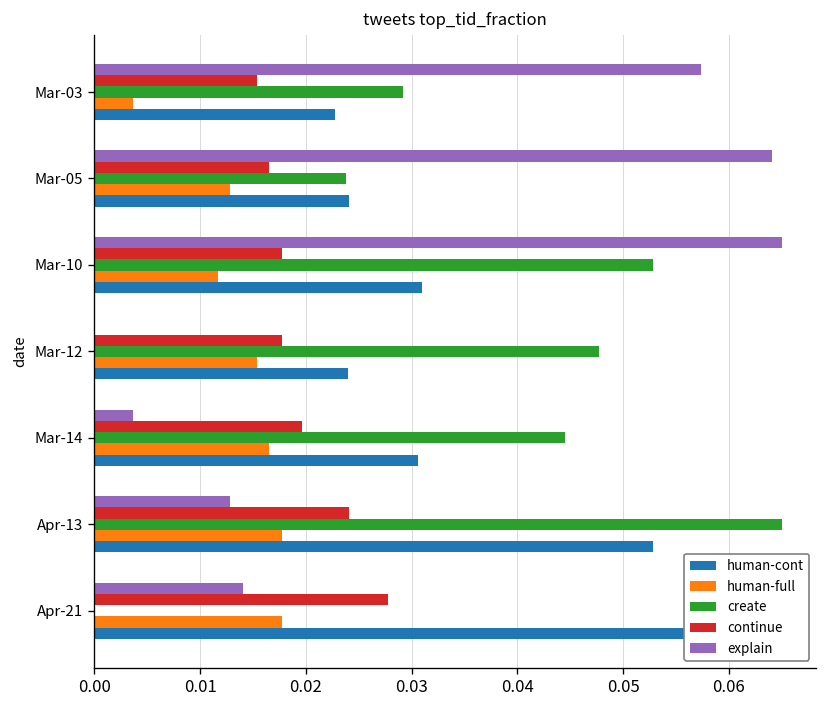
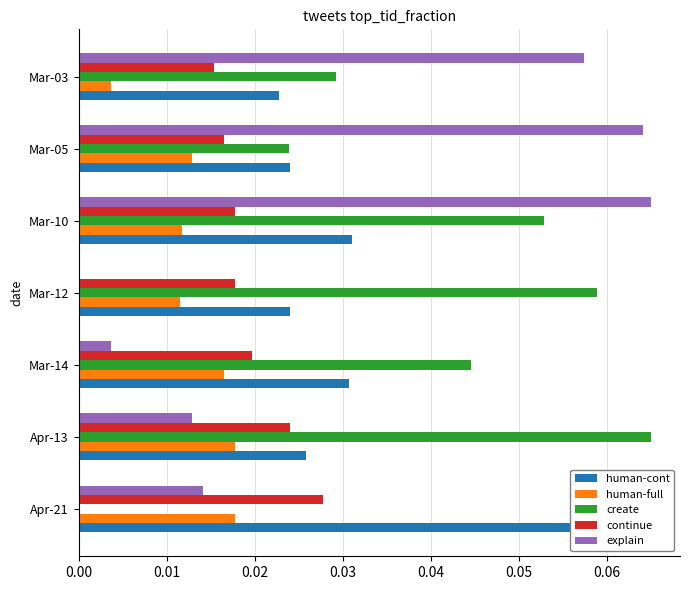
  {
    "human-cont": {
      "Mar-03": 0.023,
      "Mar-05": 0.024,
      "Mar-10": 0.031,
      "Mar-12": 0.024,
      "Mar-14": 0.031,
-     "Apr-13": 0.053
+     "Apr-13": 0.026
    },
    "human-full": {
      "Mar-03": 0.004,
      "Mar-05": 0.013,
      "Mar-10": 0.012,
-     "Mar-12": 0.015,
+     "Mar-12": 0.011,
      "Mar-14": 0.017,
      "Apr-13": 0.018,
      "Apr-21": 0.018
    },
    "create": {
      "Mar-03": 0.029,
      "Mar-05": 0.024,
      "Mar-10": 0.053,
-     "Mar-12": 0.048,
+     "Mar-12": 0.059,
      "Mar-14": 0.044,
      "Apr-13": 0.065,
      "Apr-21": 0.000
    },
    "continue": {
      "Mar-03": 0.015,
      "Mar-05": 0.017,
      "Mar-10": 0.018,
      "Mar-12": 0.018,
      "Mar-14": 0.020,
      "Apr-13": 0.024,
      "Apr-21": 0.028
    },
    "explain": {
      "Mar-03": 0.057,
      "Mar-05": 0.064,
      "Mar-10": 0.065,
      "Mar-12": 0.000,
      "Mar-14": 0.004,
      "Apr-13": 0.013,
      "Apr-21": 0.014
    }
  }
